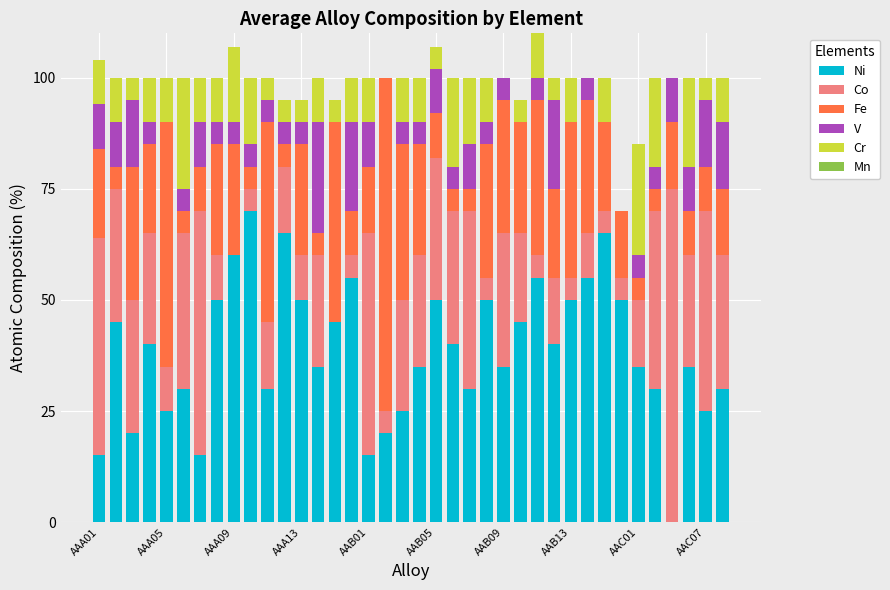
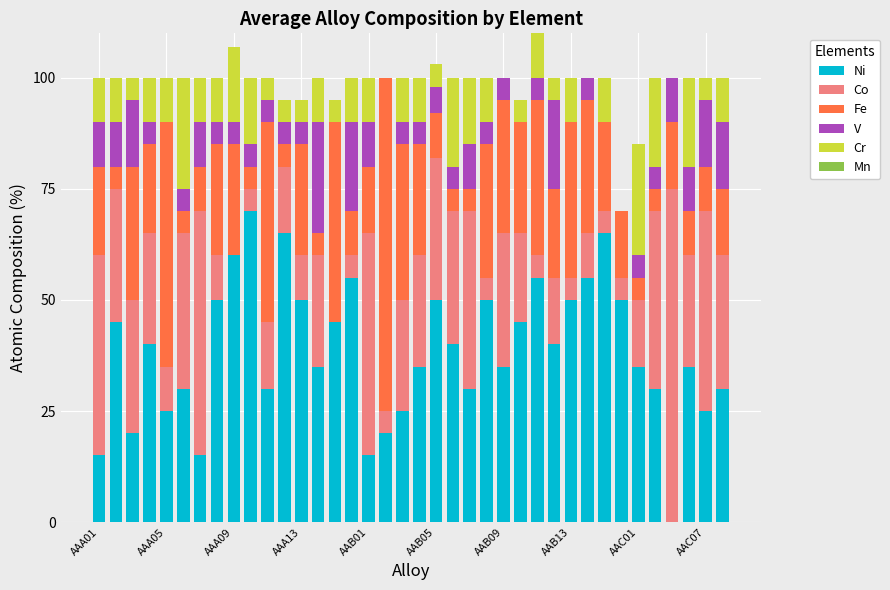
  {
    "Ni": {
      "AAA01": 15,
      "AAA05": 25,
      "AAA09": 60,
      "AAA13": 50,
      "AAB01": 15,
      "AAB05": 50,
      "AAB09": 35,
      "AAB13": 50,
      "AAC01": 35,
      "AAC07": 25
    },
    "Co": {
-     "AAA01": 49,
+     "AAA01": 45,
      "AAA05": 10,
      "AAA09": 0,
      "AAA13": 10,
      "AAB01": 50,
      "AAB05": 32,
      "AAB09": 30,
      "AAB13": 5,
      "AAC01": 15,
      "AAC07": 45
    },
    "Fe": {
      "AAA01": 20,
      "AAA05": 55,
      "AAA09": 25,
      "AAA13": 25,
      "AAB01": 15,
      "AAB05": 10,
      "AAB09": 30,
      "AAB13": 35,
      "AAC01": 5,
      "AAC07": 10
    },
    "V": {
      "AAA01": 10,
      "AAA05": 0,
      "AAA09": 5,
      "AAA13": 5,
      "AAB01": 10,
-     "AAB05": 10,
+     "AAB05": 6,
      "AAB09": 5,
      "AAB13": 0,
      "AAC01": 5,
      "AAC07": 15
    },
    "Mn": {
      "AAB09": 0
    }
  }
